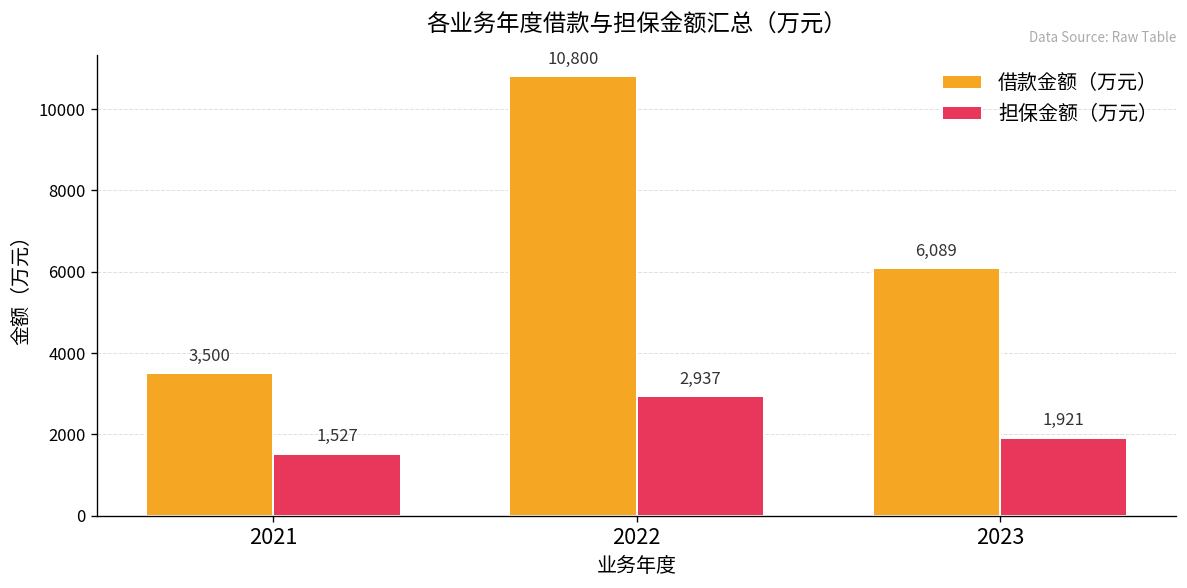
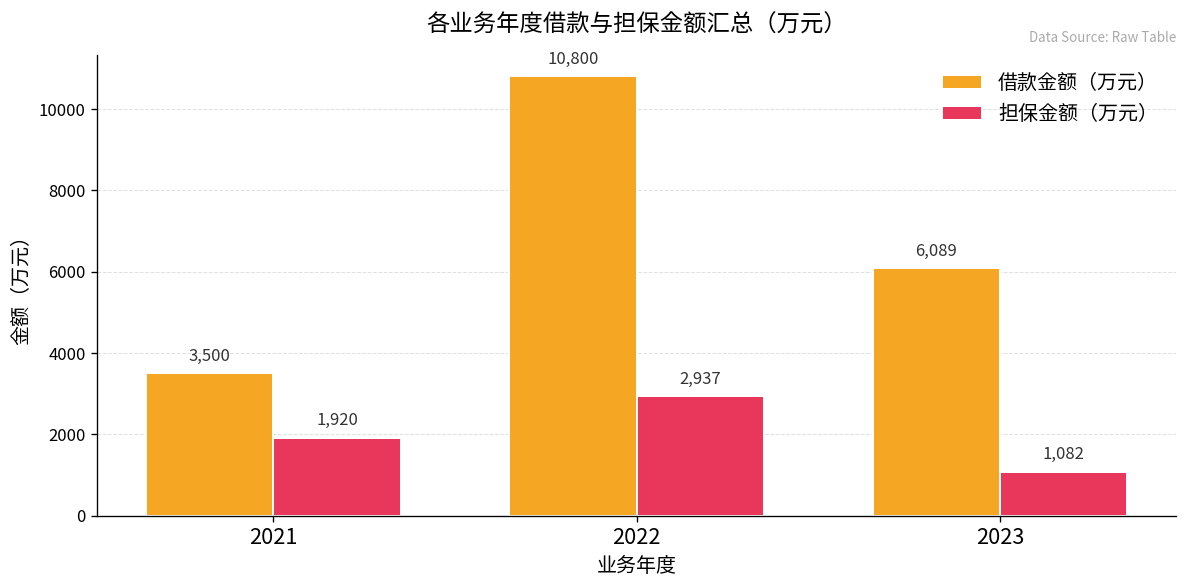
  {
    "借款金额（万元）": {
      "2021": "3,500",
      "2022": "10,800",
      "2023": "6,089"
    },
    "担保金额（万元）": {
-     "2021": "1,527",
+     "2021": "1,920",
      "2022": "2,937",
-     "2023": "1,921"
+     "2023": "1,082"
    }
  }
